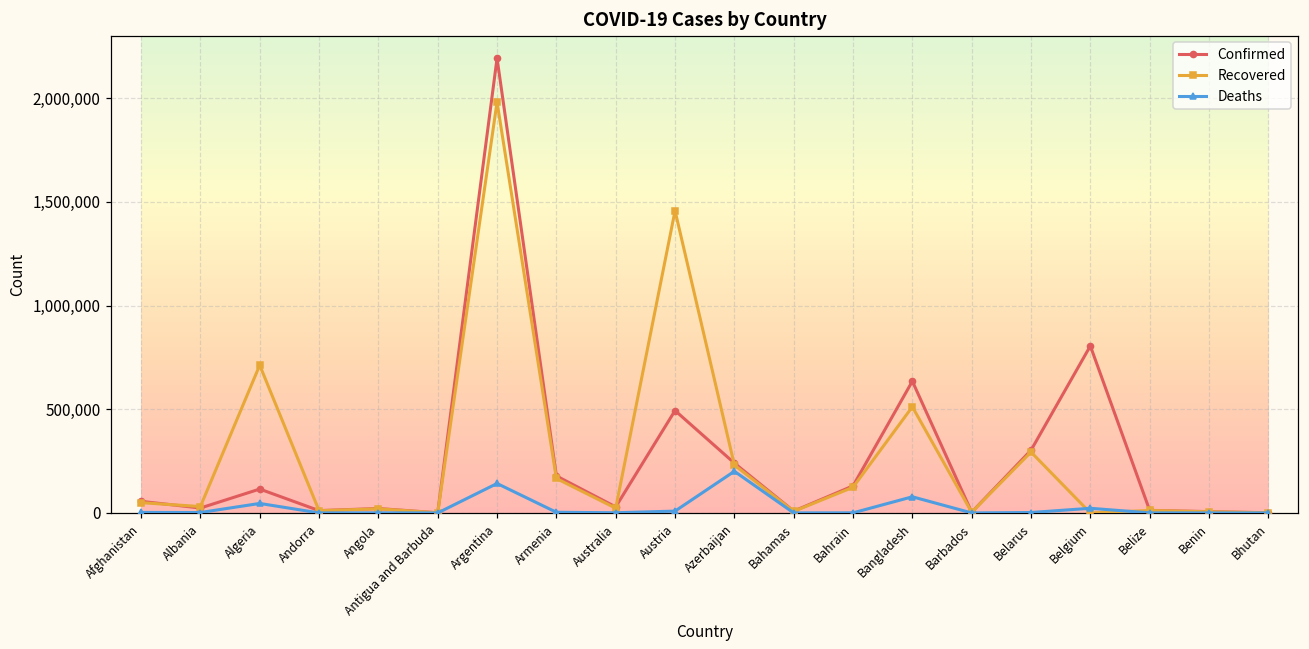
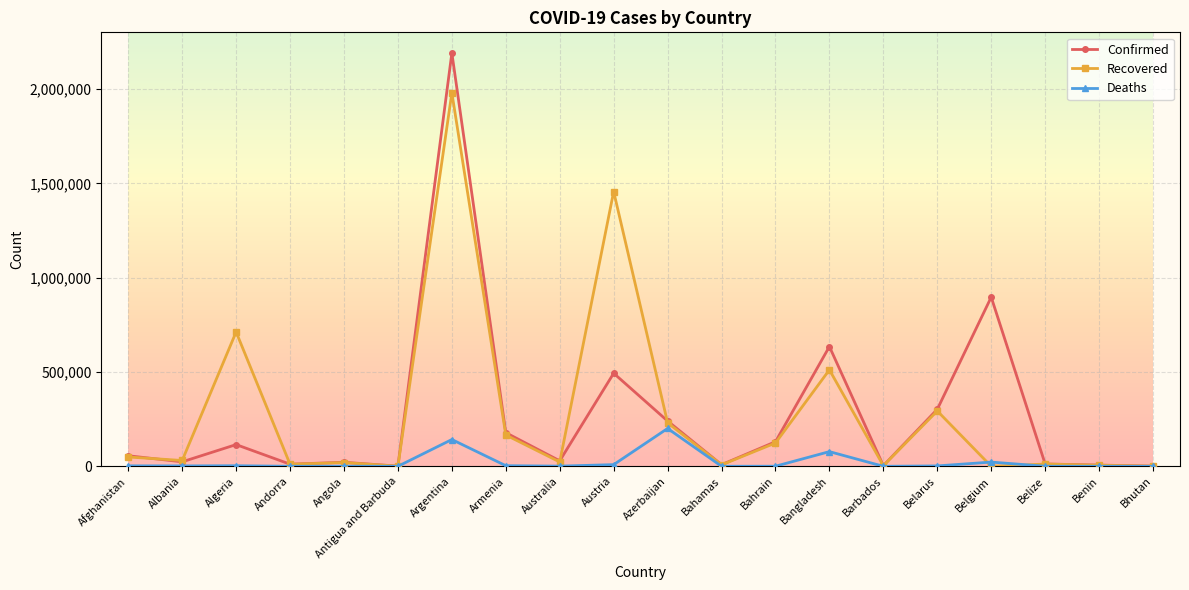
  {
    "Confirmed": {
      "Algeria": "120,000",
      "Argentina": "2,190,000",
      "Austria": "490,000",
      "Bangladesh": "640,000",
-     "Belgium": "810,000"
+     "Belgium": "900,000"
    },
    "Recovered": {
      "Algeria": "710,000",
      "Argentina": "1,980,000",
      "Austria": "1,460,000",
      "Bangladesh": "510,000",
      "Belgium": "0"
    },
    "Deaths": {
      "Afghanistan": "0",
      "Albania": "0",
-     "Algeria": "50,000",
+     "Algeria": "0",
      "Angola": "0",
      "Argentina": "140,000",
      "Armenia": "0",
      "Australia": "0",
      "Austria": "10,000",
      "Azerbaijan": "200,000",
      "Bahrain": "0",
      "Bangladesh": "80,000",
      "Belarus": "0",
      "Belgium": "20,000"
    }
  }
